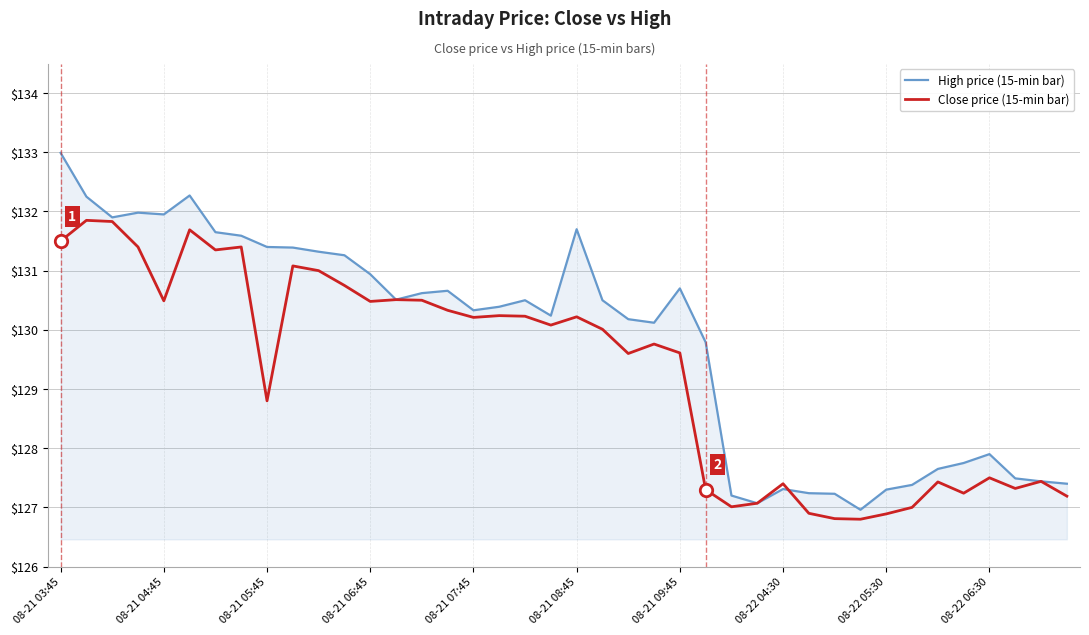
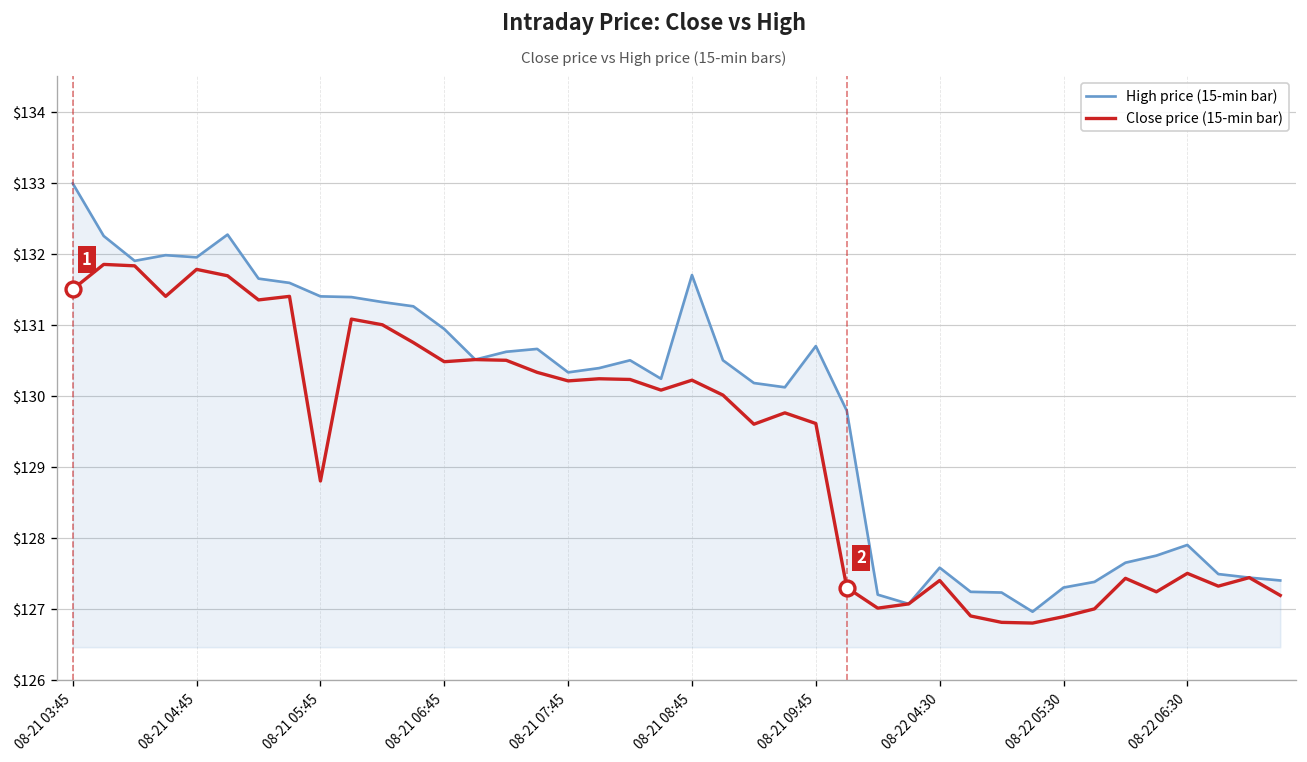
  {
    "High price (15-min bar)": {
      "08-21 03:45": "$133.0",
      "08-21 04:45": "$132.0",
      "08-21 05:45": "$131.4",
      "08-21 06:45": "$130.9",
      "08-21 07:45": "$130.3",
      "08-21 08:45": "$131.7",
      "08-21 09:45": "$130.7",
-     "08-22 04:30": "$127.3",
+     "08-22 04:30": "$127.6",
      "08-22 05:30": "$127.3",
      "08-22 06:30": "$127.9"
    },
    "Close price (15-min bar)": {
-     "08-21 04:45": "$130.5",
+     "08-21 04:45": "$131.8",
      "08-21 05:45": "$128.8",
      "08-21 06:45": "$130.5",
      "08-21 07:45": "$130.2",
      "08-21 08:45": "$130.2",
      "08-21 09:45": "$129.6",
      "08-22 04:30": "$127.4",
      "08-22 05:30": "$126.9",
      "08-22 06:30": "$127.5"
    }
  }
